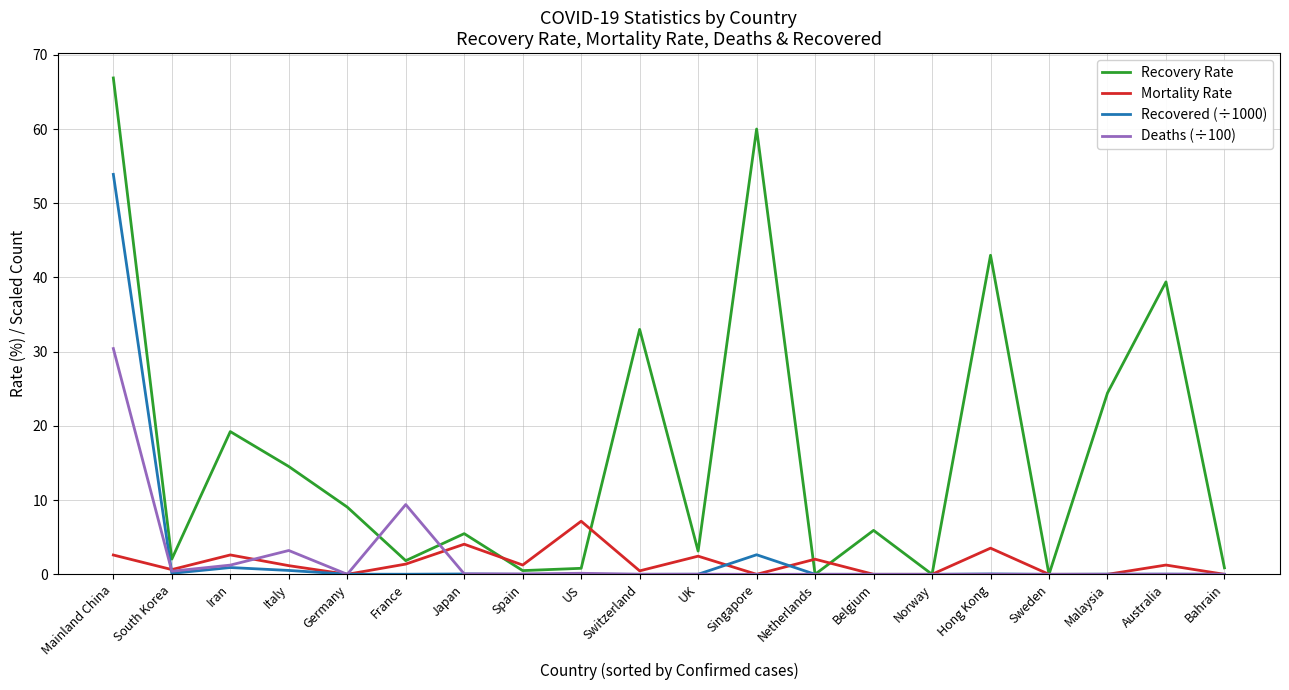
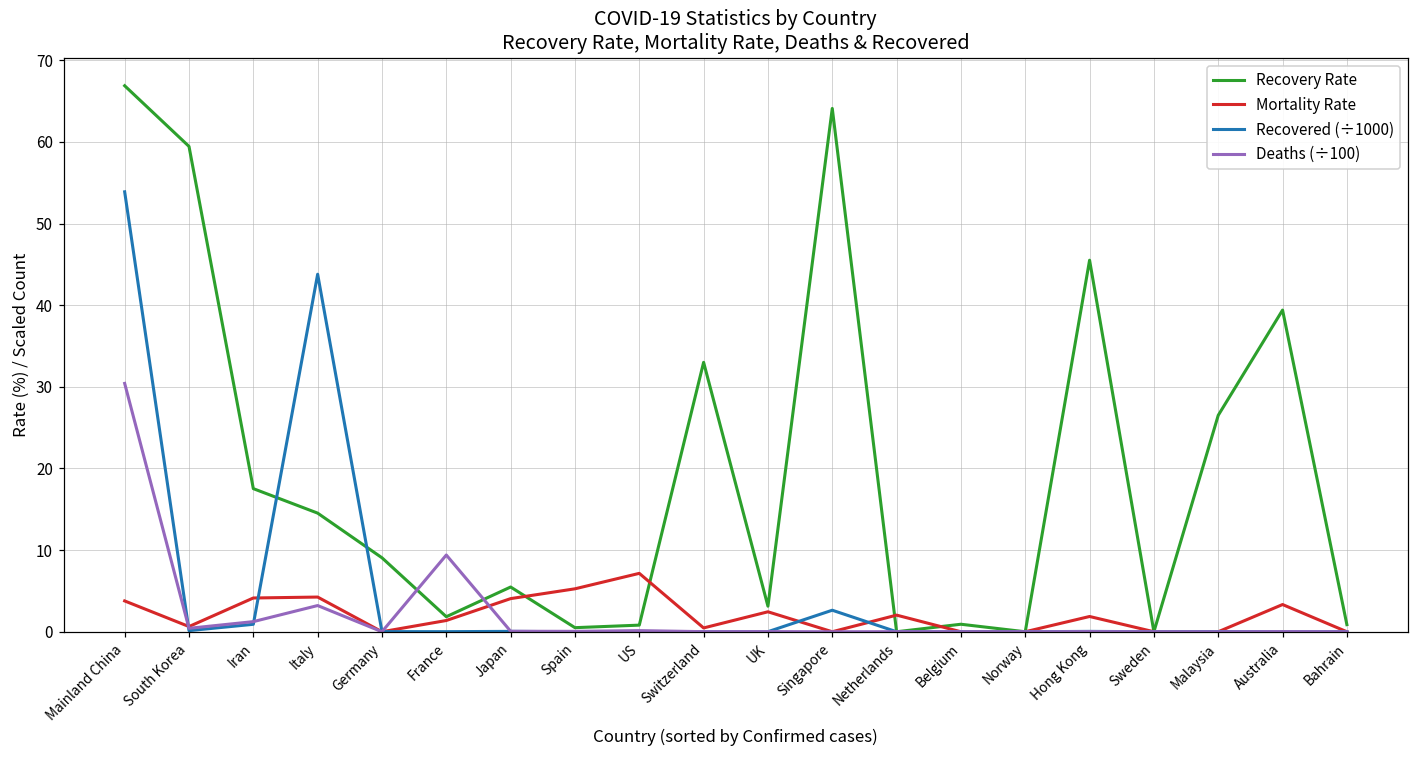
  {
    "Recovery Rate": {
      "Mainland China": 67,
-     "South Korea": 2,
-     "Iran": 19,
+     "South Korea": 59,
+     "Iran": 18,
      "Italy": 15,
      "Germany": 9,
      "France": 2,
      "Japan": 5,
      "Spain": 1,
      "US": 1,
      "Switzerland": 33,
      "UK": 3,
-     "Singapore": 60,
-     "Belgium": 6,
-     "Hong Kong": 43,
-     "Malaysia": 24,
+     "Singapore": 64,
+     "Belgium": 1,
+     "Hong Kong": 46,
+     "Malaysia": 27,
      "Australia": 39,
      "Bahrain": 1
    },
    "Mortality Rate": {
-     "Mainland China": 3,
-     "Iran": 3,
-     "Italy": 1,
+     "Mainland China": 4,
+     "Iran": 4,
+     "Italy": 4,
      "France": 1,
      "Japan": 4,
-     "Spain": 1,
+     "Spain": 5,
      "US": 7,
      "Switzerland": 0,
      "UK": 2,
      "Netherlands": 2,
-     "Hong Kong": 4,
-     "Australia": 1
+     "Hong Kong": 2,
+     "Australia": 3
    },
    "Recovered (÷1000)": {
      "Mainland China": 54,
-     "Italy": 1,
+     "Italy": 44,
      "France": 0,
      "Singapore": 3
    },
    "Deaths (÷100)": {
      "Mainland China": 30,
      "Italy": 3,
      "France": 9
    }
  }
